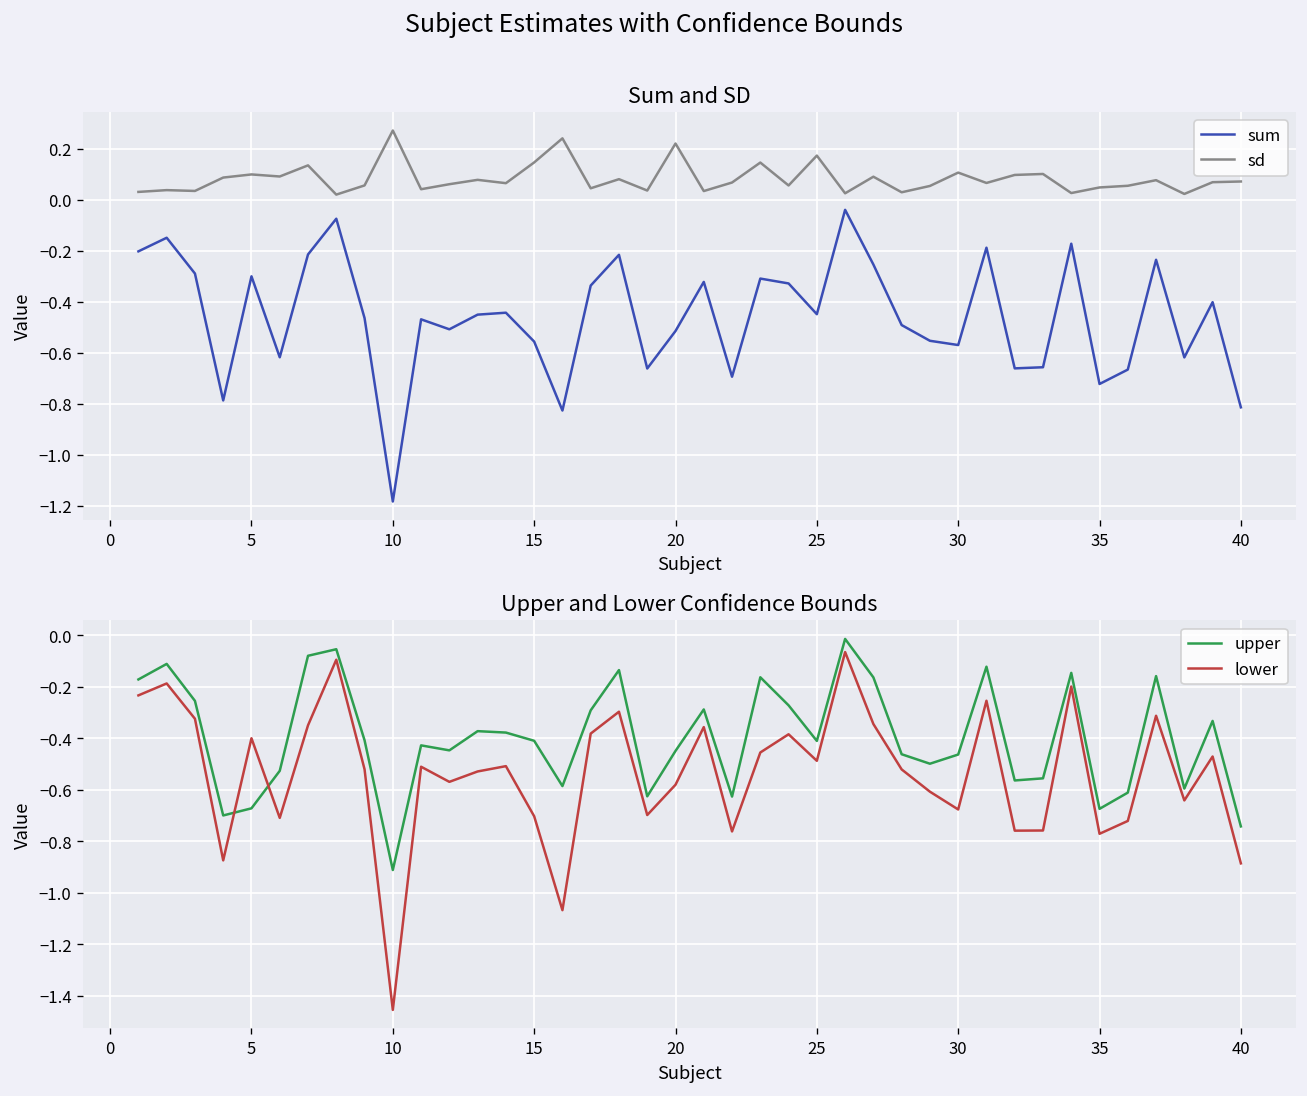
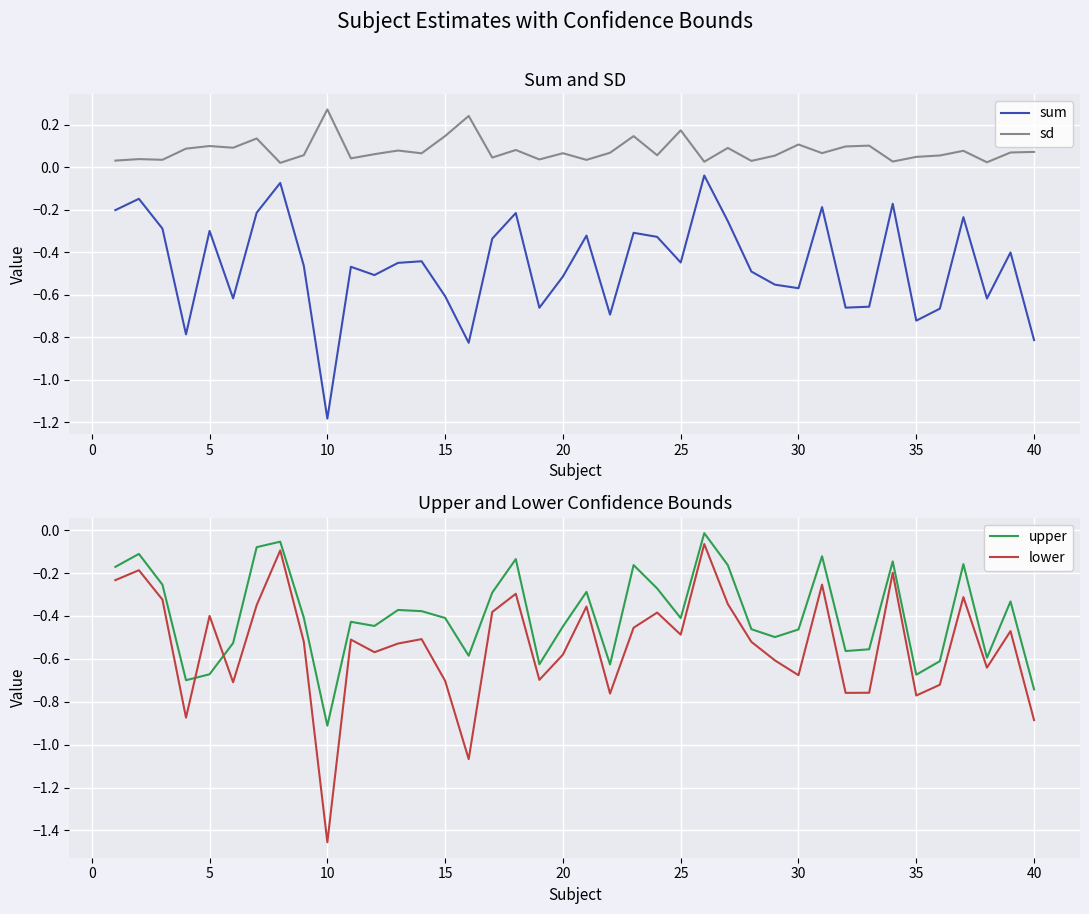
  {
    "Sum and SD": {
      "sum": {
        "5": -0.30,
        "10": -1.18,
-       "15": -0.56,
+       "15": -0.61,
        "20": -0.51,
        "25": -0.45,
        "30": -0.57,
        "35": -0.72,
        "40": -0.81
      },
      "sd": {
        "5": 0.10,
        "10": 0.27,
        "15": 0.15,
-       "20": 0.22,
+       "20": 0.07,
        "25": 0.17,
        "30": 0.11,
        "35": 0.05,
        "40": 0.07
      }
    },
    "Upper and Lower Confidence Bounds": {
      "upper": {
        "5": -0.67,
        "10": -0.91,
        "15": -0.41,
        "20": -0.45,
        "25": -0.41,
        "30": -0.46,
        "35": -0.67,
        "40": -0.74
      },
      "lower": {
        "5": -0.40,
        "10": -1.45,
        "15": -0.70,
        "20": -0.58,
        "25": -0.49,
        "30": -0.68,
        "35": -0.77,
        "40": -0.89
      }
    }
  }
